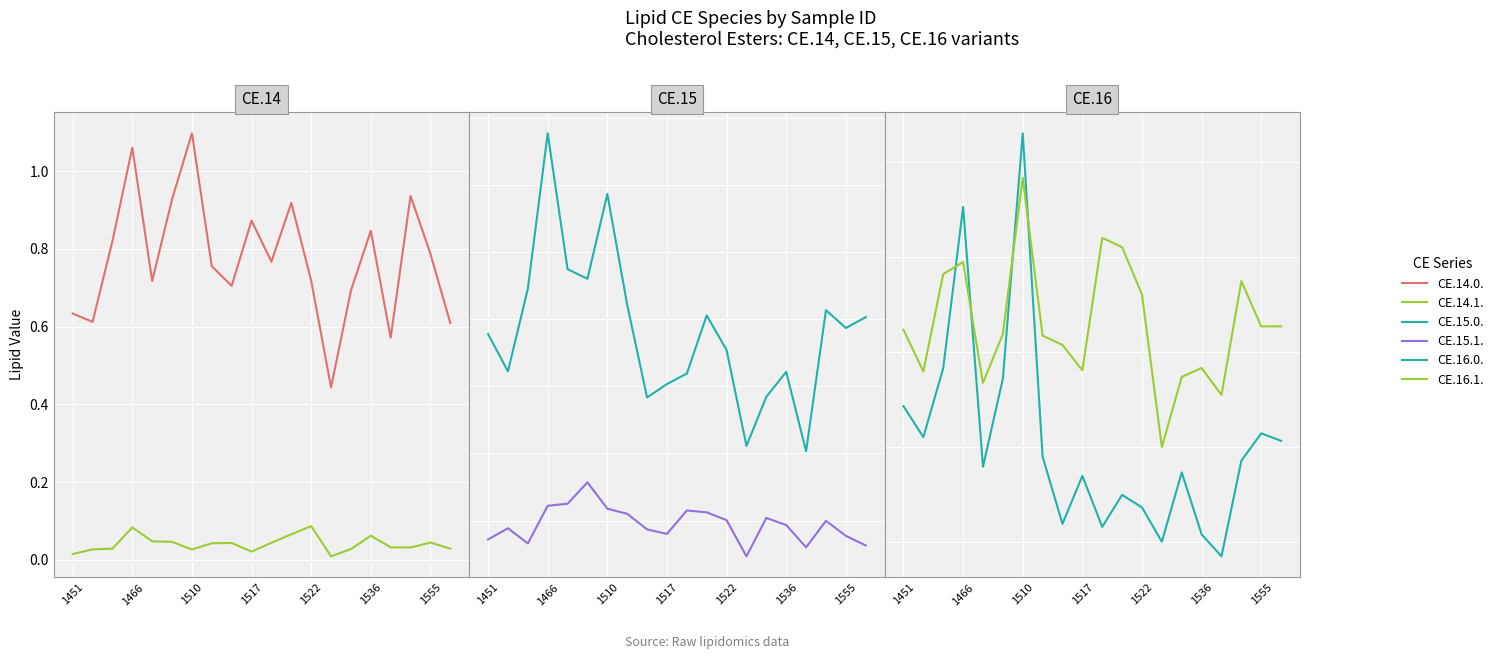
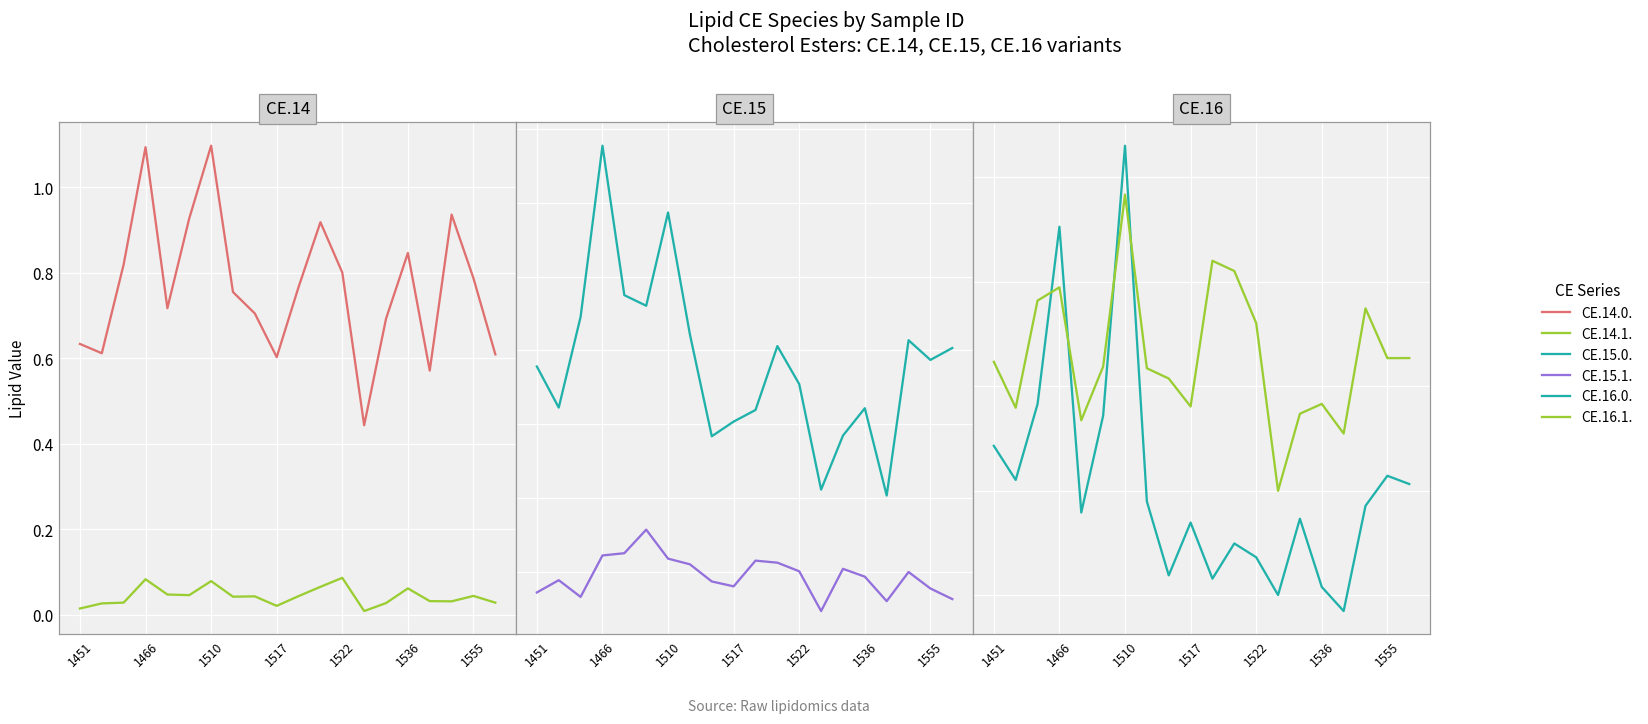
  {
    "CE.14": {
      "CE.14.0.": {
        "1451": 0.63,
-       "1466": 1.06,
+       "1466": 1.09,
        "1510": 1.10,
-       "1517": 0.87,
-       "1522": 0.72,
+       "1517": 0.60,
+       "1522": 0.80,
        "1536": 0.85,
        "1555": 0.79
      },
      "CE.14.1.": {
        "1451": 0.02,
        "1466": 0.08,
-       "1510": 0.03,
+       "1510": 0.08,
        "1517": 0.02,
        "1522": 0.09,
        "1536": 0.06,
        "1555": 0.04
      }
    }
  }
